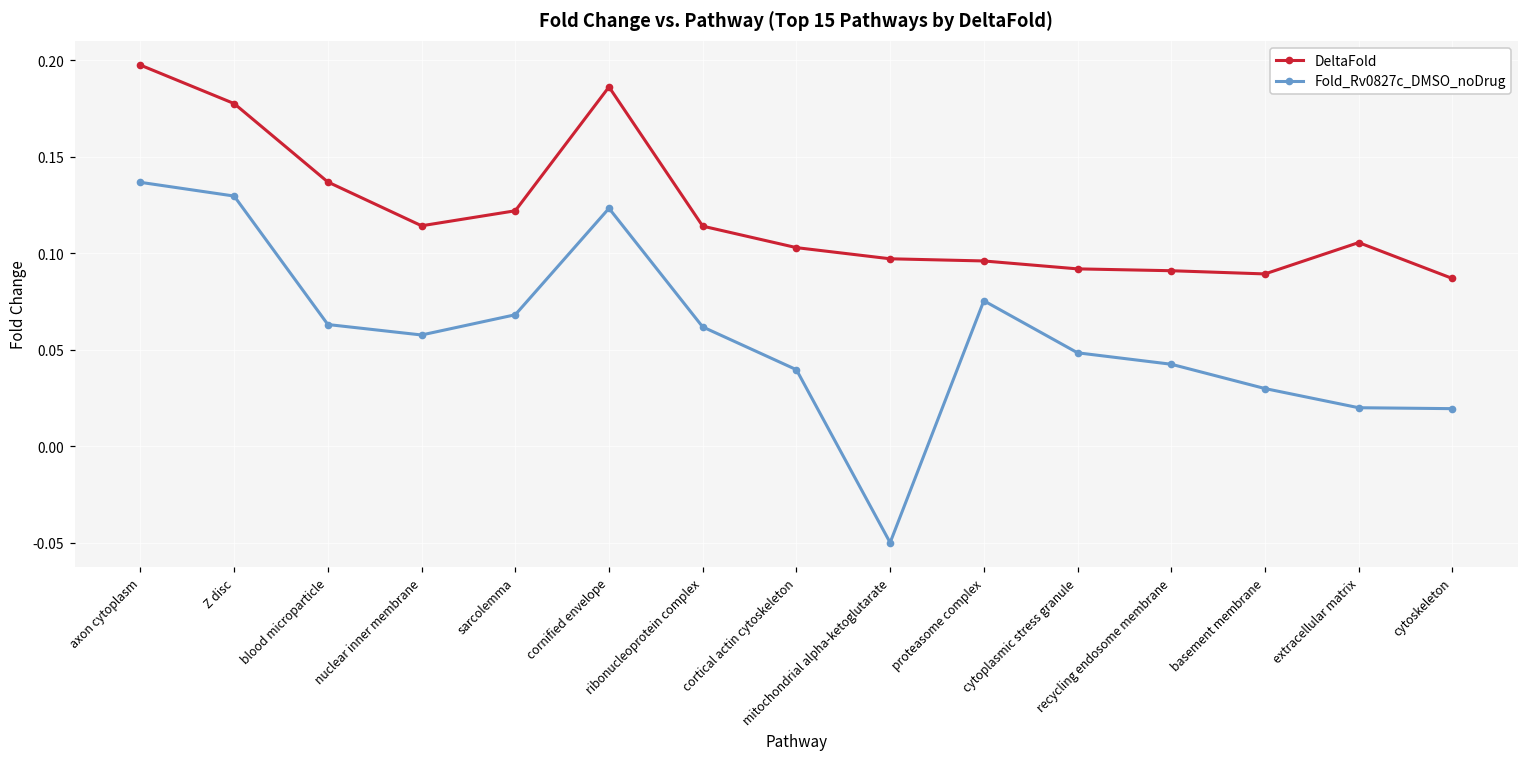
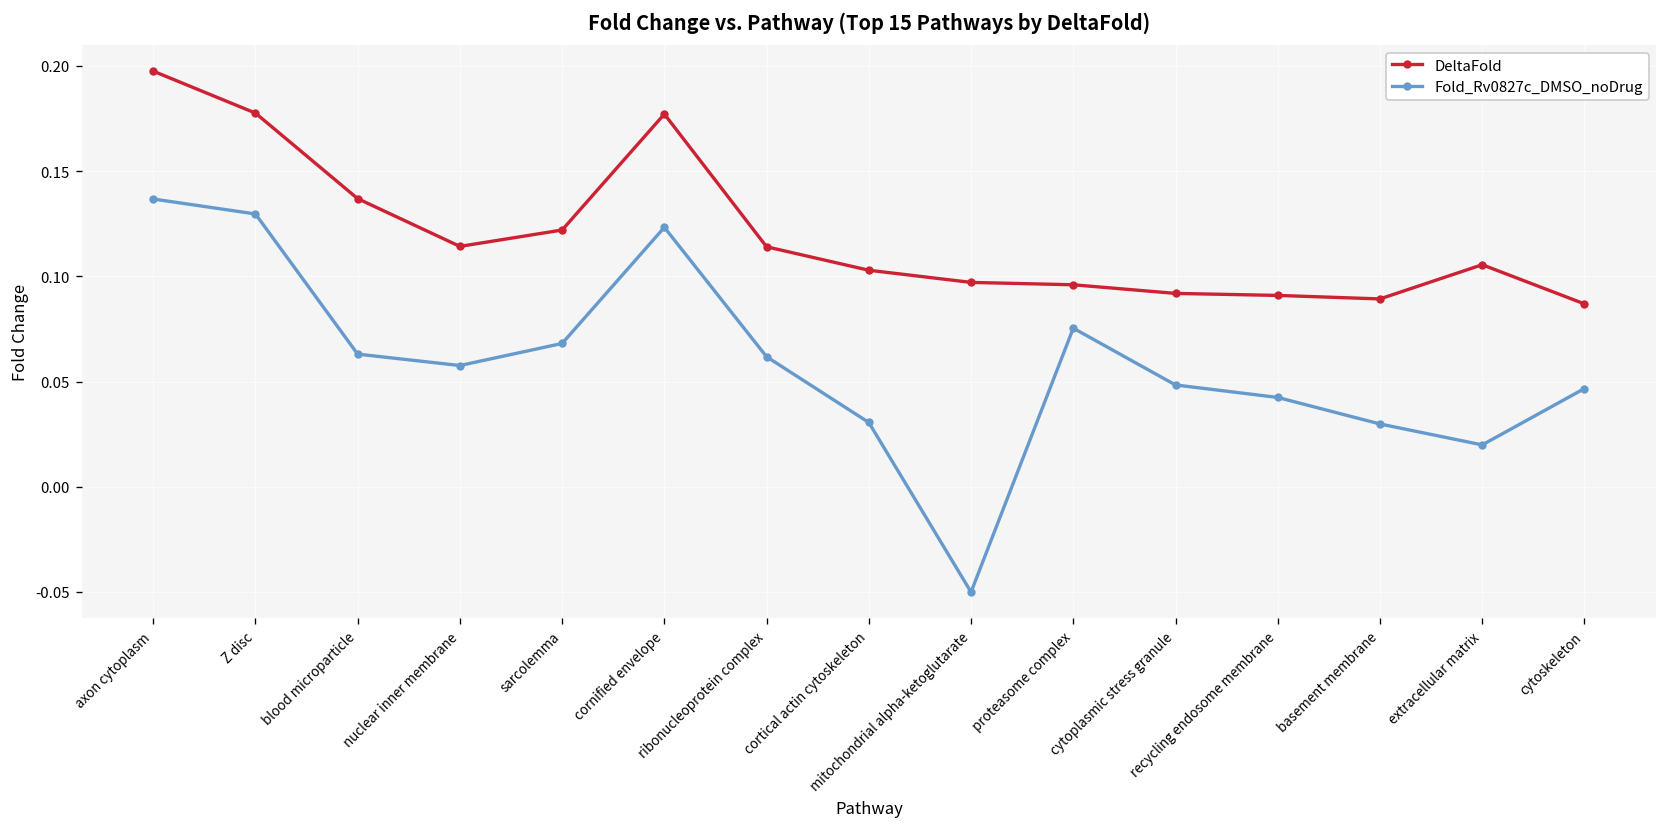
  {
    "DeltaFold": {
      "axon cytoplasm": 0.197,
      "Z disc": 0.178,
      "blood microparticle": 0.137,
      "nuclear inner membrane": 0.114,
      "sarcolemma": 0.122,
-     "cornified envelope": 0.186,
+     "cornified envelope": 0.177,
      "ribonucleoprotein complex": 0.114,
      "cortical actin cytoskeleton": 0.103,
      "mitochondrial alpha-ketoglutarate": 0.097,
      "proteasome complex": 0.096,
      "cytoplasmic stress granule": 0.092,
      "recycling endosome membrane": 0.091,
      "basement membrane": 0.089,
      "extracellular matrix": 0.106,
      "cytoskeleton": 0.087
    },
    "Fold_Rv0827c_DMSO_noDrug": {
      "axon cytoplasm": 0.137,
      "Z disc": 0.130,
      "blood microparticle": 0.063,
      "nuclear inner membrane": 0.058,
      "sarcolemma": 0.068,
      "cornified envelope": 0.123,
      "ribonucleoprotein complex": 0.062,
-     "cortical actin cytoskeleton": 0.040,
+     "cortical actin cytoskeleton": 0.031,
      "mitochondrial alpha-ketoglutarate": -0.050,
      "proteasome complex": 0.075,
      "cytoplasmic stress granule": 0.048,
      "recycling endosome membrane": 0.042,
      "basement membrane": 0.030,
      "extracellular matrix": 0.020,
-     "cytoskeleton": 0.019
+     "cytoskeleton": 0.047
    }
  }
